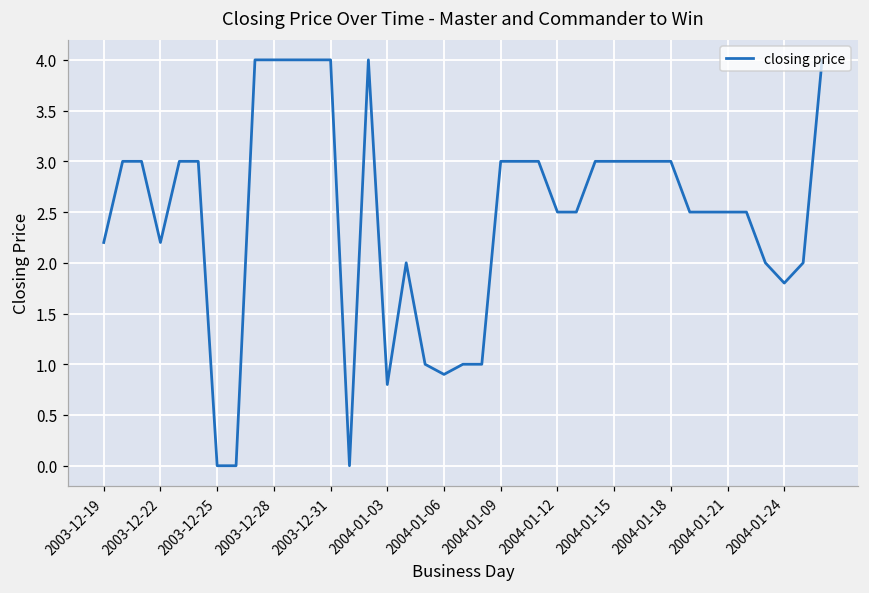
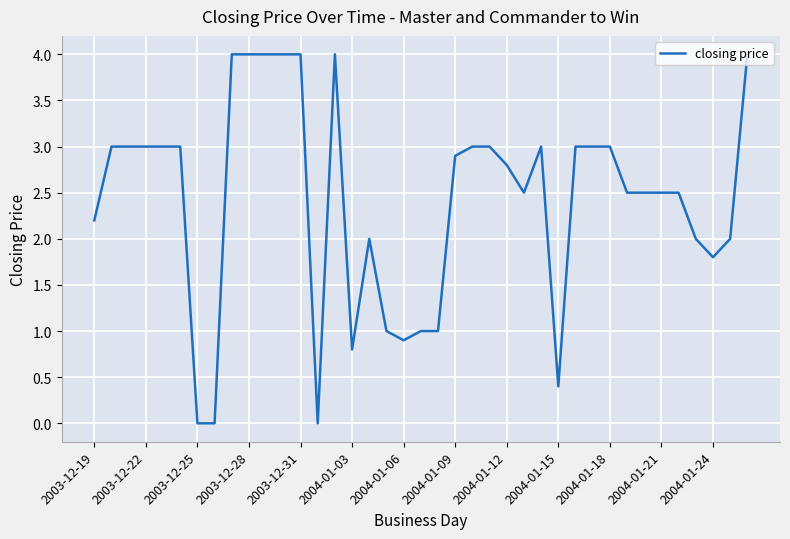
  {
    "2003-12-19": 2.2,
-   "2003-12-22": 2.2,
+   "2003-12-22": 3.0,
    "2003-12-25": 0.0,
    "2003-12-28": 4.0,
    "2003-12-31": 4.0,
    "2004-01-03": 0.8,
    "2004-01-06": 0.9,
-   "2004-01-09": 3.0,
-   "2004-01-12": 2.5,
-   "2004-01-15": 3.0,
+   "2004-01-09": 2.9,
+   "2004-01-12": 2.8,
+   "2004-01-15": 0.4,
    "2004-01-18": 3.0,
    "2004-01-21": 2.5,
    "2004-01-24": 1.8
  }
